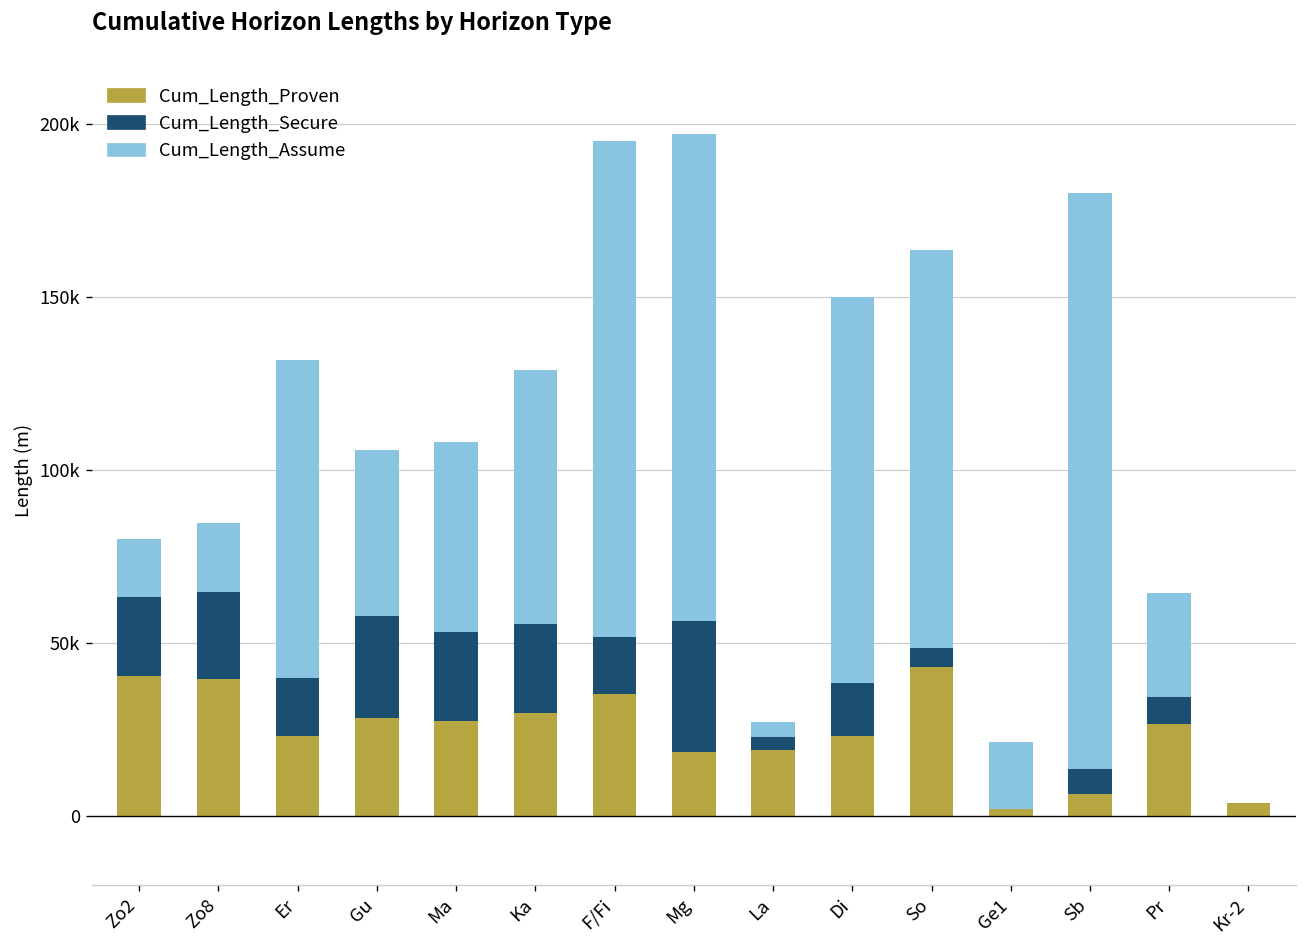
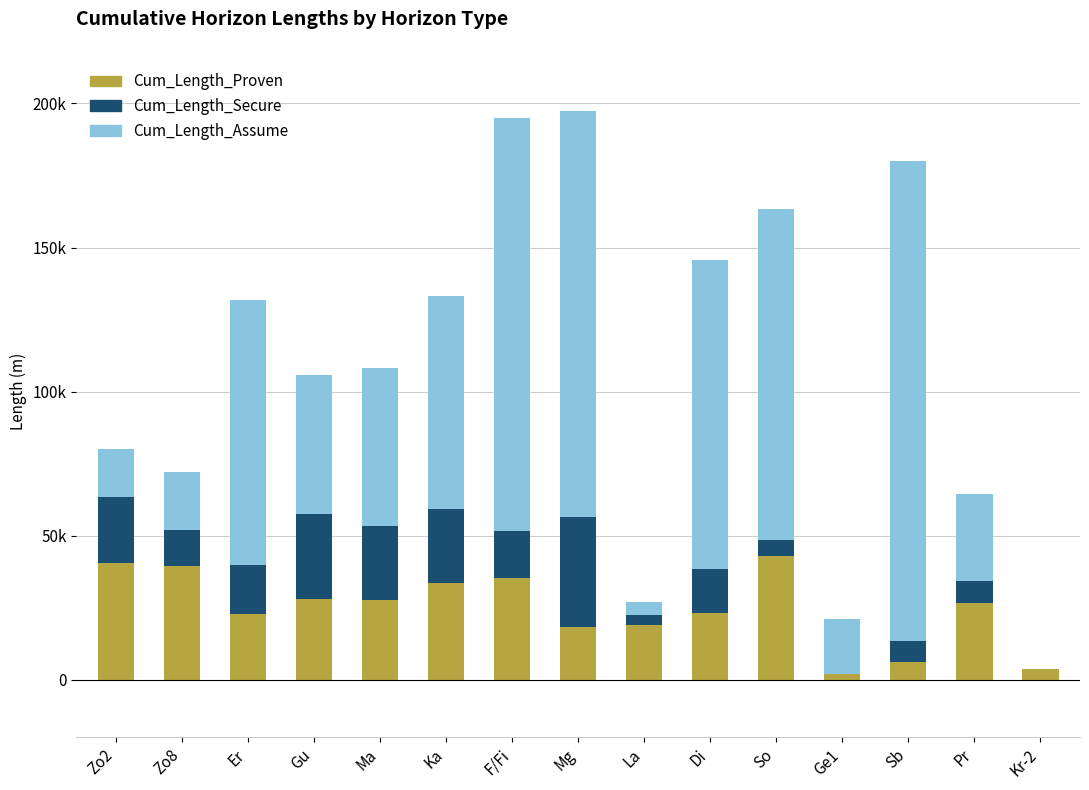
  {
    "Cum_Length_Proven": {
      "Zo2": 41000,
      "Zo8": 40000,
      "Er": 23000,
      "Gu": 28000,
      "Ma": 28000,
-     "Ka": 30000,
+     "Ka": 34000,
      "F/Fi": 35000,
      "Mg": 18000,
      "La": 19000,
      "Di": 23000,
      "So": 43000,
      "Ge1": 2000,
      "Sb": 6000,
      "Pr": 27000,
      "Kr-2": 4000
    },
    "Cum_Length_Secure": {
      "Zo2": 23000,
-     "Zo8": 25000,
+     "Zo8": 12000,
      "Er": 17000,
      "Gu": 30000,
      "Ma": 26000,
      "Ka": 26000,
      "F/Fi": 16000,
      "Mg": 38000,
      "La": 4000,
      "Di": 15000,
      "So": 5000,
      "Ge1": 0,
      "Sb": 7000,
      "Pr": 8000,
      "Kr-2": 0
    },
    "Cum_Length_Assume": {
      "Zo2": 17000,
      "Zo8": 20000,
      "Er": 92000,
      "Gu": 48000,
      "Ma": 55000,
      "Ka": 74000,
      "F/Fi": 143000,
      "Mg": 141000,
      "La": 4000,
-     "Di": 112000,
+     "Di": 107000,
      "So": 115000,
      "Ge1": 19000,
      "Sb": 167000,
      "Pr": 30000,
      "Kr-2": 0
    }
  }
